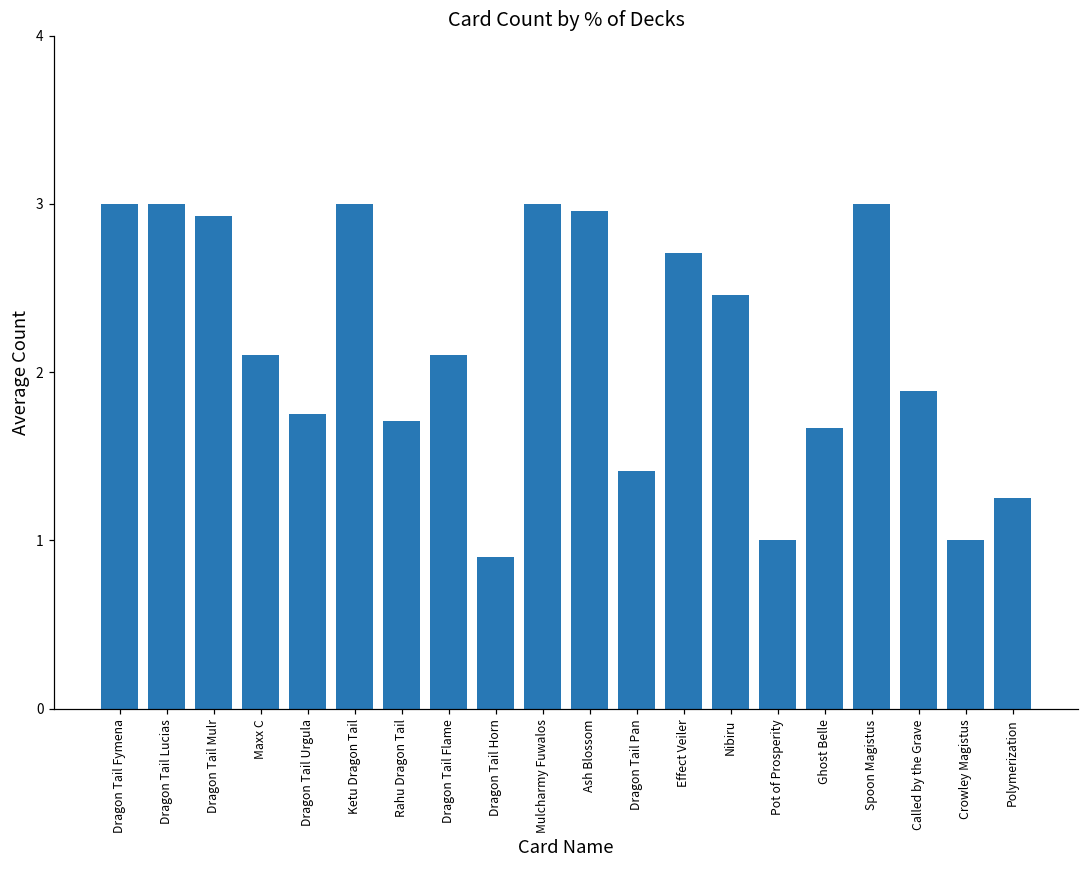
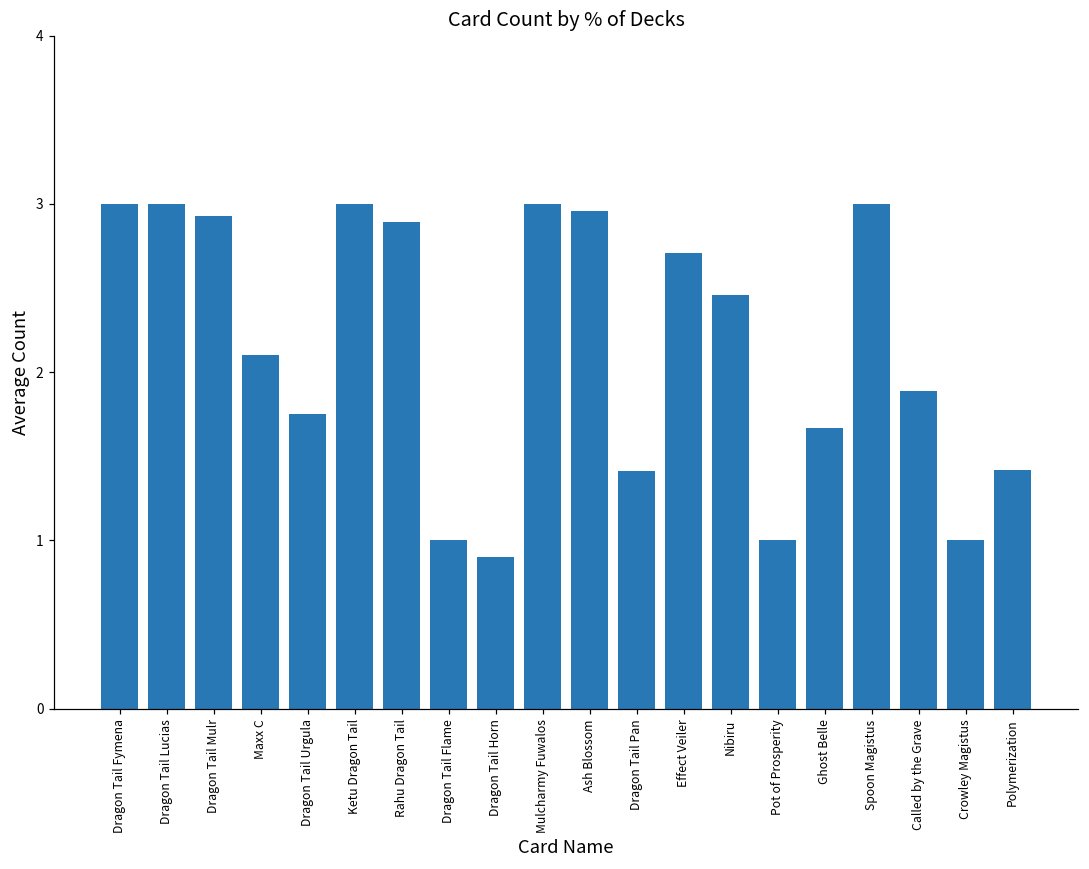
  {
    "Dragon Tail Fymena": 3.00,
    "Dragon Tail Lucias": 3.00,
    "Dragon Tail Mulr": 2.93,
    "Maxx C": 2.10,
    "Dragon Tail Urgula": 1.75,
    "Ketu Dragon Tail": 3.00,
-   "Rahu Dragon Tail": 1.71,
-   "Dragon Tail Flame": 2.1,
+   "Rahu Dragon Tail": 2.89,
+   "Dragon Tail Flame": 1.0,
    "Dragon Tail Horn": 0.90,
    "Mulcharmy Fuwalos": 3.00,
    "Ash Blossom": 2.96,
    "Dragon Tail Pan": 1.41,
    "Effect Veiler": 2.71,
    "Nibiru": 2.46,
    "Pot of Prosperity": 1.00,
    "Ghost Belle": 1.67,
    "Spoon Magistus": 3.00,
    "Called by the Grave": 1.89,
    "Crowley Magistus": 1.00,
-   "Polymerization": 1.25
+   "Polymerization": 1.42
  }
